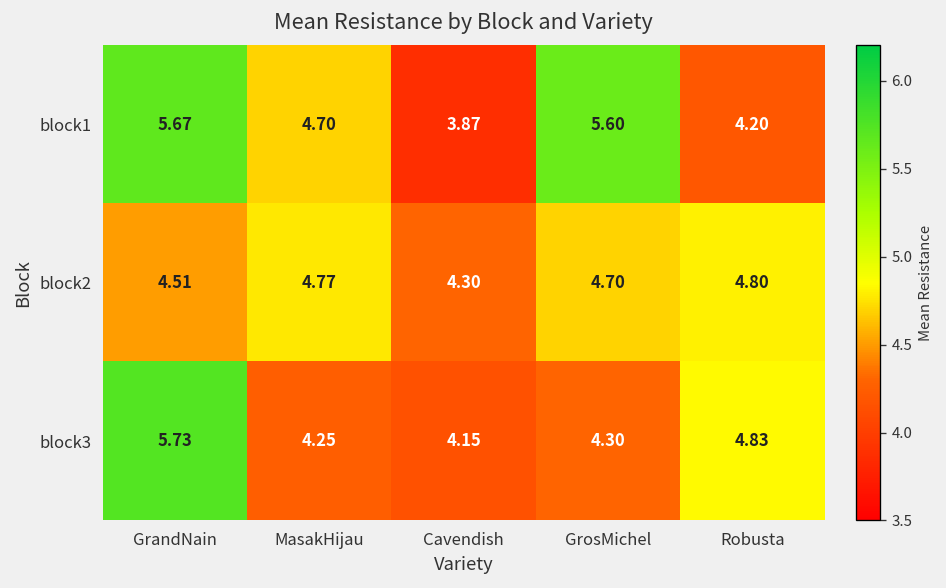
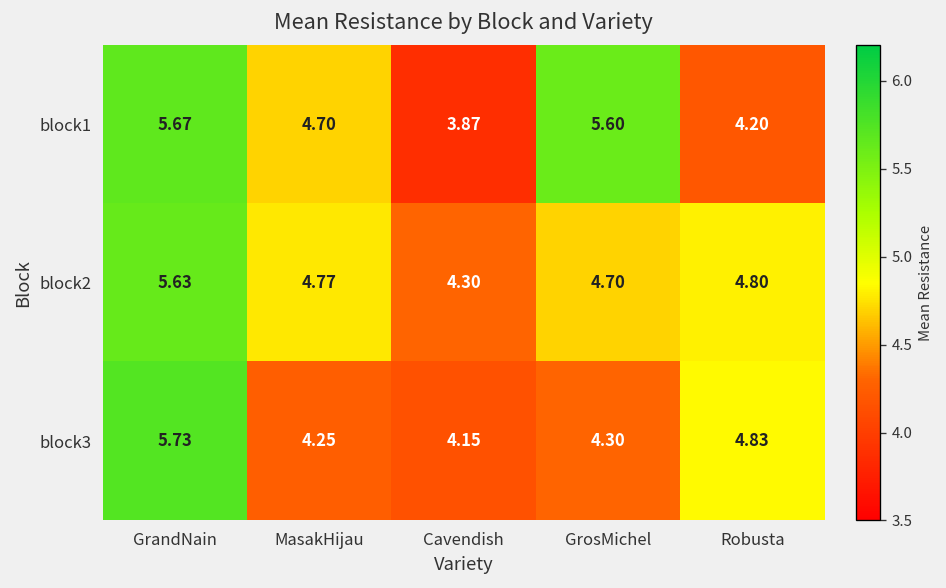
  {
    "block1": {
      "GrandNain": 5.67,
      "MasakHijau": 4.70,
      "Cavendish": 3.87,
      "GrosMichel": 5.60,
      "Robusta": 4.20
    },
    "block2": {
-     "GrandNain": 4.51,
+     "GrandNain": 5.63,
      "MasakHijau": 4.77,
      "Cavendish": 4.30,
      "GrosMichel": 4.70,
      "Robusta": 4.80
    },
    "block3": {
      "GrandNain": 5.73,
      "MasakHijau": 4.25,
      "Cavendish": 4.15,
      "GrosMichel": 4.30,
      "Robusta": 4.83
    }
  }
